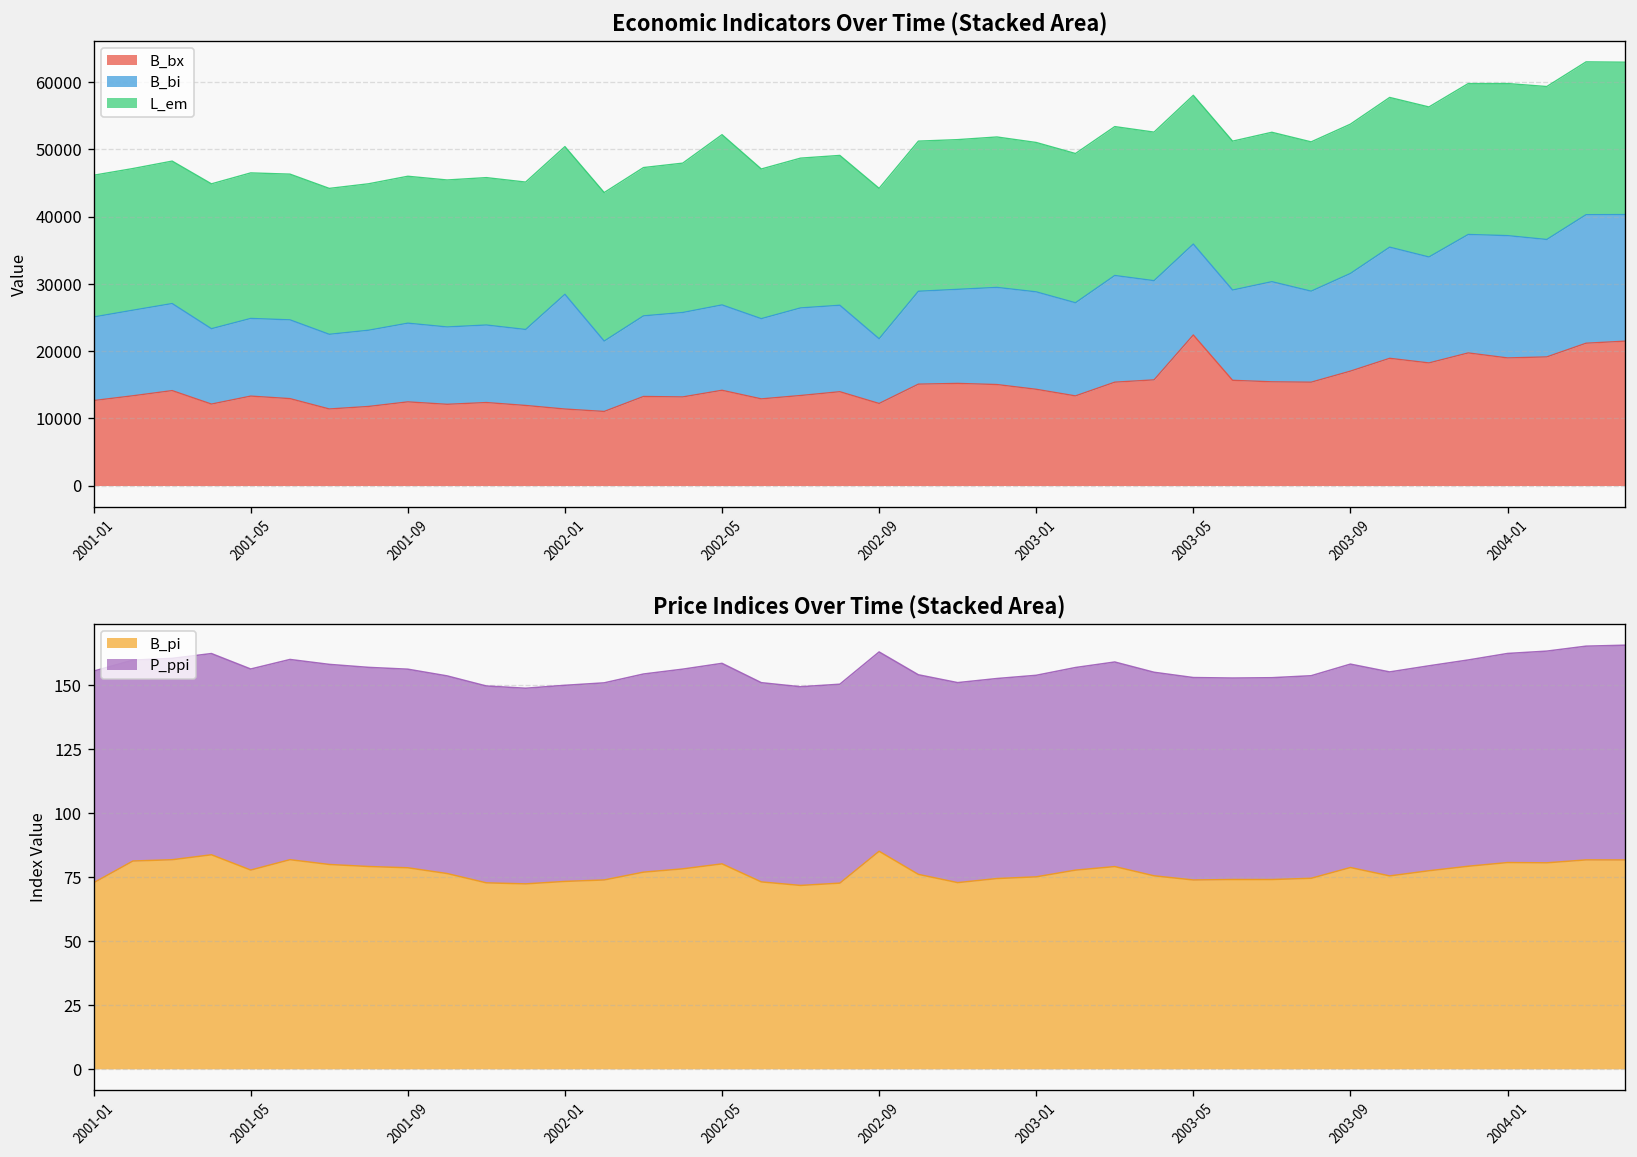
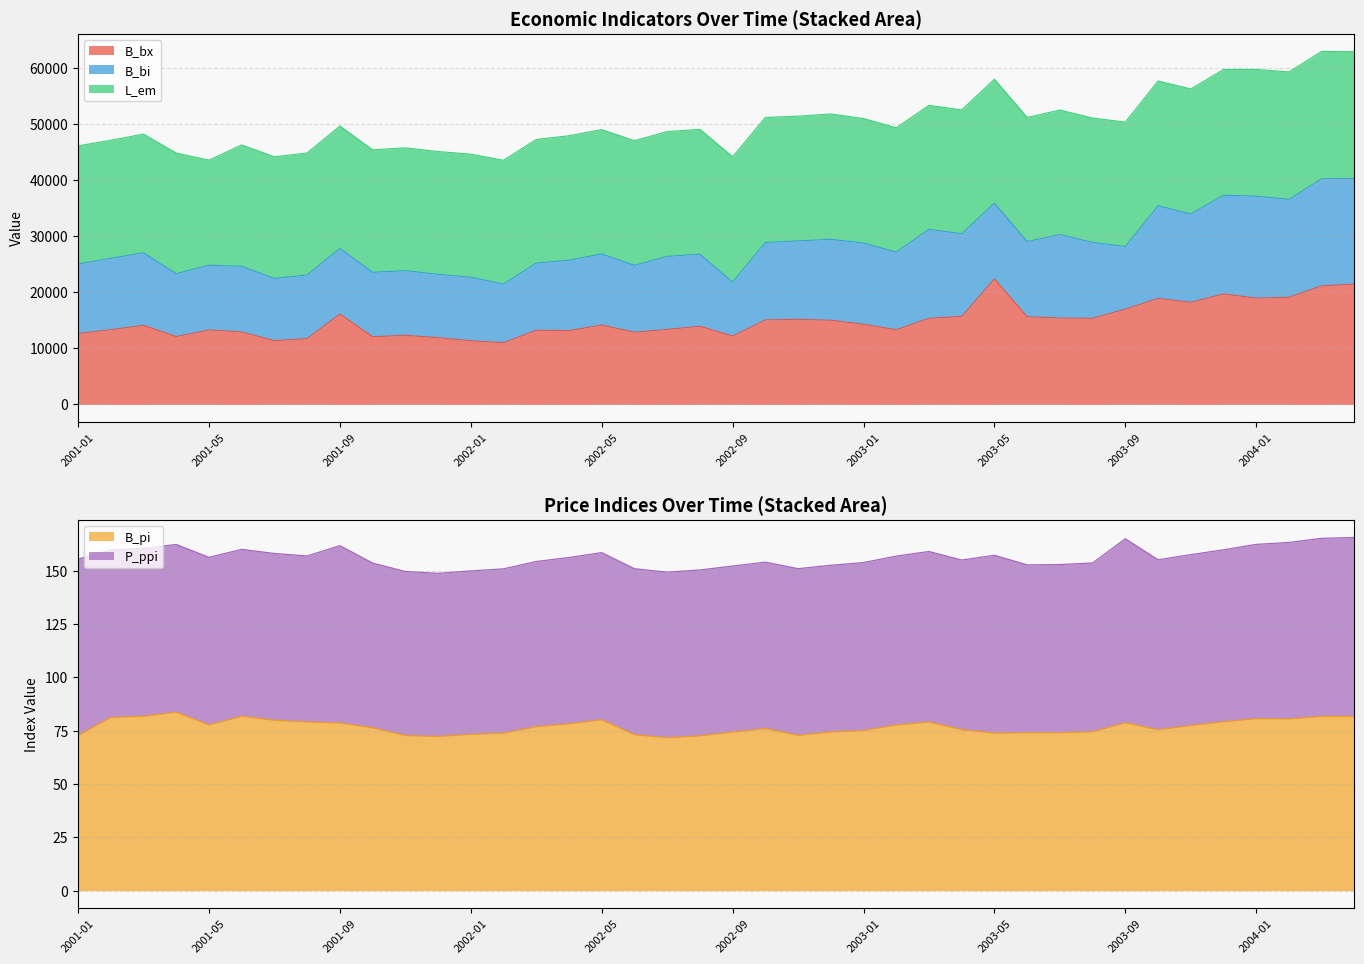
  {
    "Economic Indicators Over Time (Stacked Area)": {
      "B_bx": {
        "2001-01": 13000,
        "2001-05": 13000,
-       "2001-09": 12000,
+       "2001-09": 16000,
        "2002-01": 11000,
        "2002-05": 14000,
        "2002-09": 12000,
        "2003-01": 14000,
        "2003-05": 22000,
        "2003-09": 17000,
        "2004-01": 19000
      },
      "B_bi": {
        "2001-01": 12000,
        "2001-05": 12000,
        "2001-09": 12000,
-       "2002-01": 17000,
+       "2002-01": 11000,
        "2002-05": 13000,
        "2002-09": 10000,
        "2003-01": 14000,
        "2003-05": 14000,
-       "2003-09": 15000,
+       "2003-09": 11000,
        "2004-01": 18000
      },
      "L_em": {
        "2001-01": 21000,
-       "2001-05": 22000,
+       "2001-05": 19000,
        "2001-09": 22000,
        "2002-01": 22000,
-       "2002-05": 25000,
+       "2002-05": 22000,
        "2002-09": 22000,
        "2003-01": 22000,
        "2003-05": 22000,
        "2003-09": 22000,
        "2004-01": 23000
      }
    },
    "Price Indices Over Time (Stacked Area)": {
      "B_pi": {
        "2001-01": 73,
        "2001-05": 78,
        "2001-09": 79,
        "2002-01": 73,
        "2002-05": 80,
-       "2002-09": 85,
+       "2002-09": 74,
        "2003-01": 75,
        "2003-05": 74,
        "2003-09": 79,
        "2004-01": 81
      },
      "P_ppi": {
        "2001-01": 83,
        "2001-05": 79,
-       "2001-09": 78,
+       "2001-09": 83,
        "2002-01": 77,
        "2002-05": 78,
        "2002-09": 78,
        "2003-01": 79,
-       "2003-05": 79,
-       "2003-09": 80,
+       "2003-05": 83,
+       "2003-09": 86,
        "2004-01": 82
      }
    }
  }
